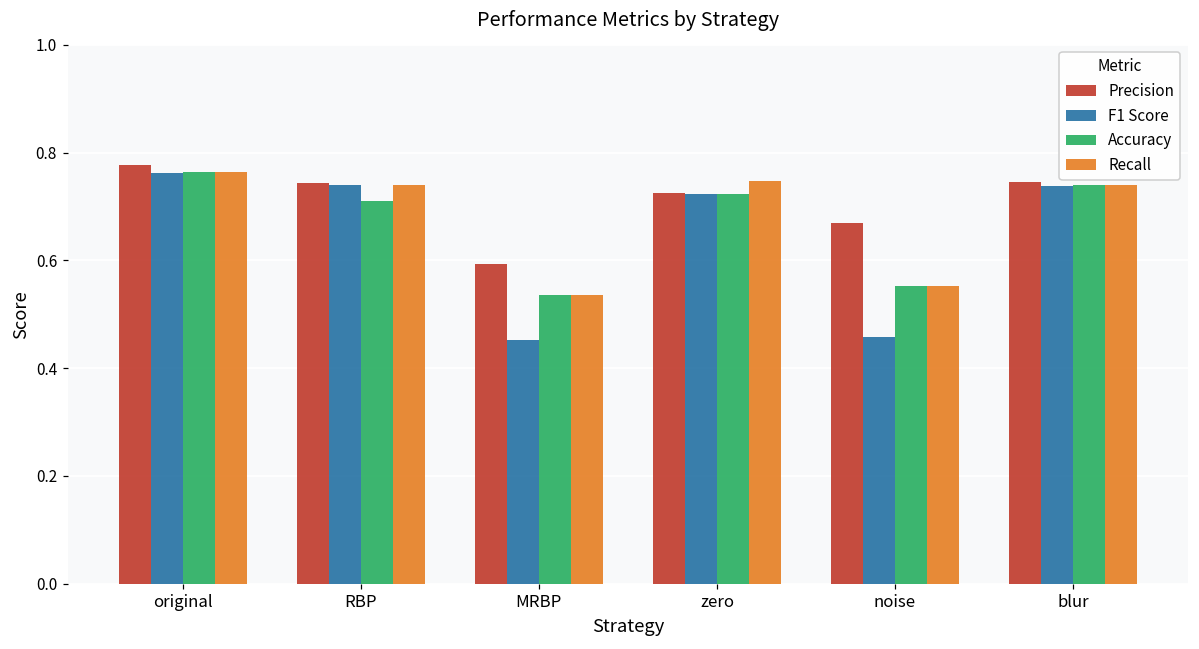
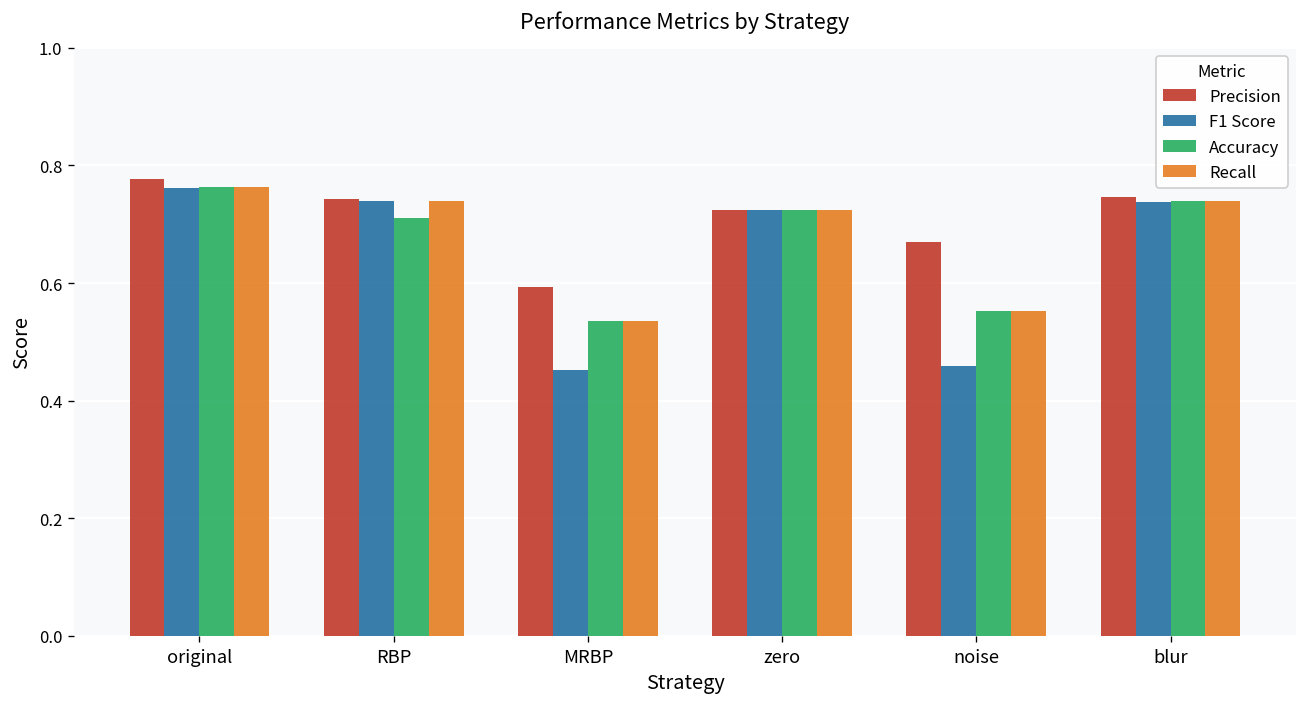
  {
    "Precision": {
      "original": 0.78,
      "RBP": 0.74,
      "MRBP": 0.59,
      "zero": 0.72,
      "noise": 0.67,
      "blur": 0.75
    },
    "F1 Score": {
      "original": 0.76,
      "RBP": 0.74,
      "MRBP": 0.45,
      "zero": 0.72,
      "noise": 0.46,
      "blur": 0.74
    },
    "Accuracy": {
      "original": 0.76,
      "RBP": 0.71,
      "MRBP": 0.54,
      "zero": 0.72,
      "noise": 0.55,
      "blur": 0.74
    },
    "Recall": {
      "original": 0.76,
      "RBP": 0.74,
      "MRBP": 0.54,
-     "zero": 0.75,
+     "zero": 0.72,
      "noise": 0.55,
      "blur": 0.74
    }
  }
